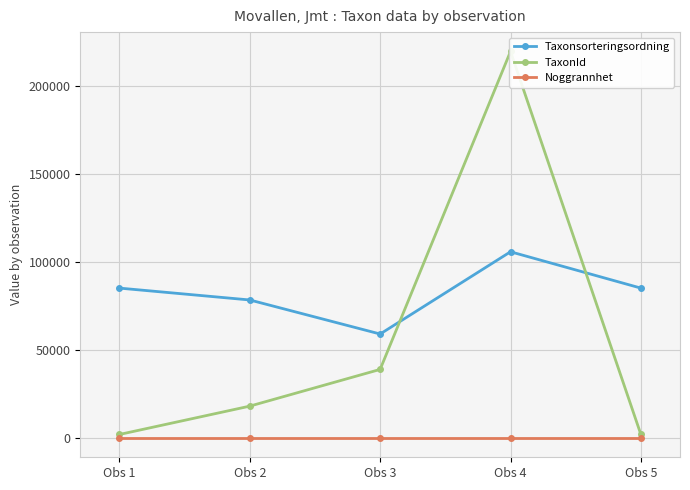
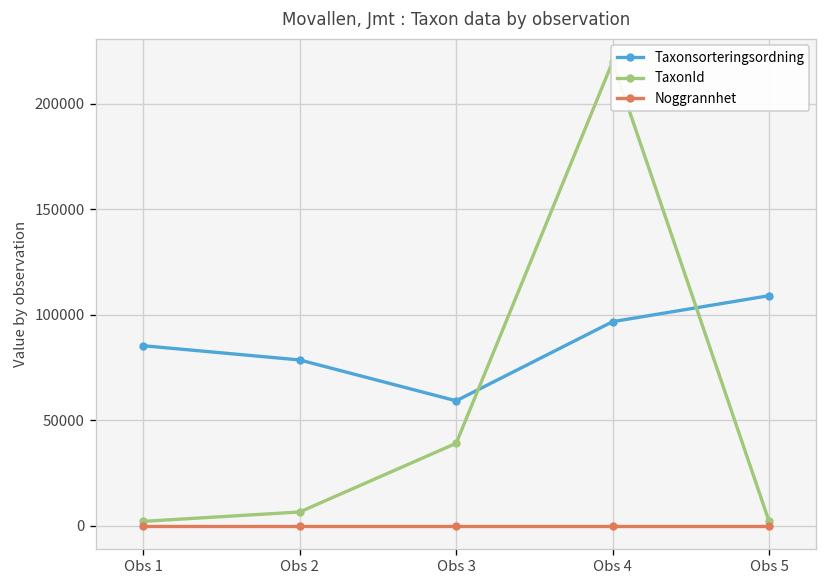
  {
    "Taxonsorteringsordning": {
      "Obs 1": 85000,
      "Obs 2": 79000,
      "Obs 3": 59000,
-     "Obs 4": 106000,
-     "Obs 5": 85000
+     "Obs 4": 97000,
+     "Obs 5": 109000
    },
    "TaxonId": {
      "Obs 1": 2000,
-     "Obs 2": 18000,
+     "Obs 2": 6000,
      "Obs 3": 39000,
      "Obs 5": 2000
    },
    "Noggrannhet": {
      "Obs 1": 0,
      "Obs 2": 0,
      "Obs 3": 0,
      "Obs 4": 0,
      "Obs 5": 0
    }
  }
